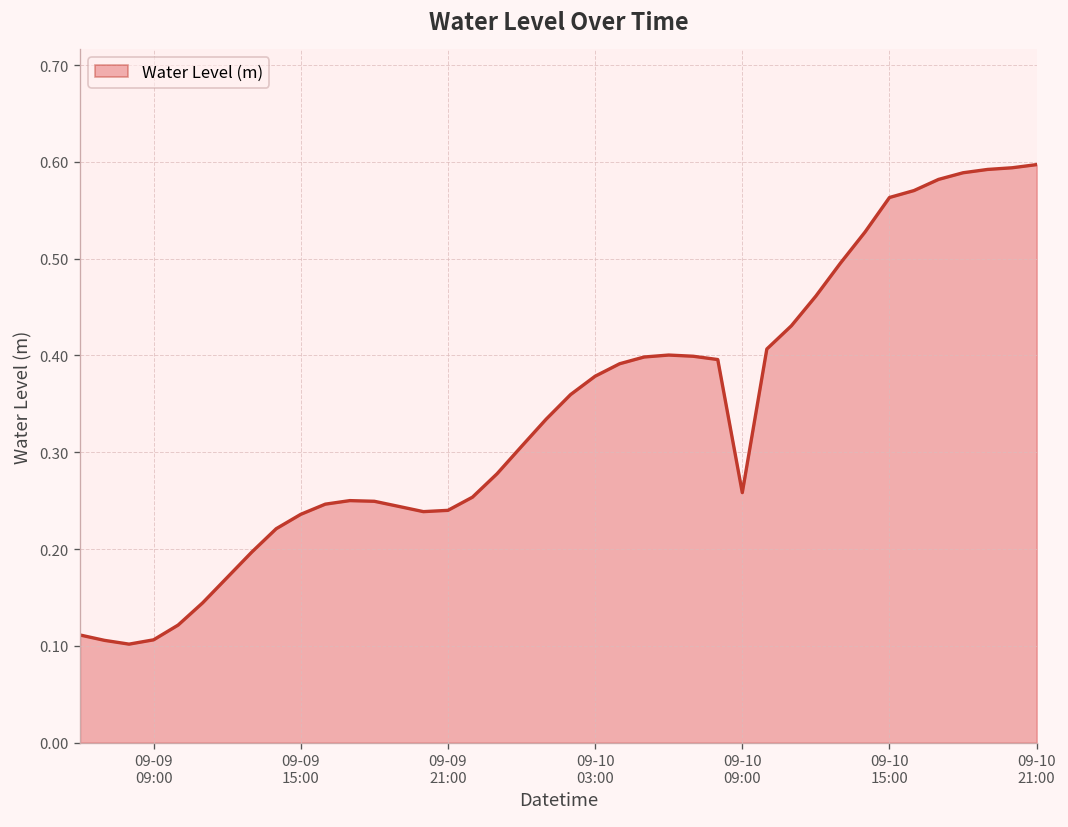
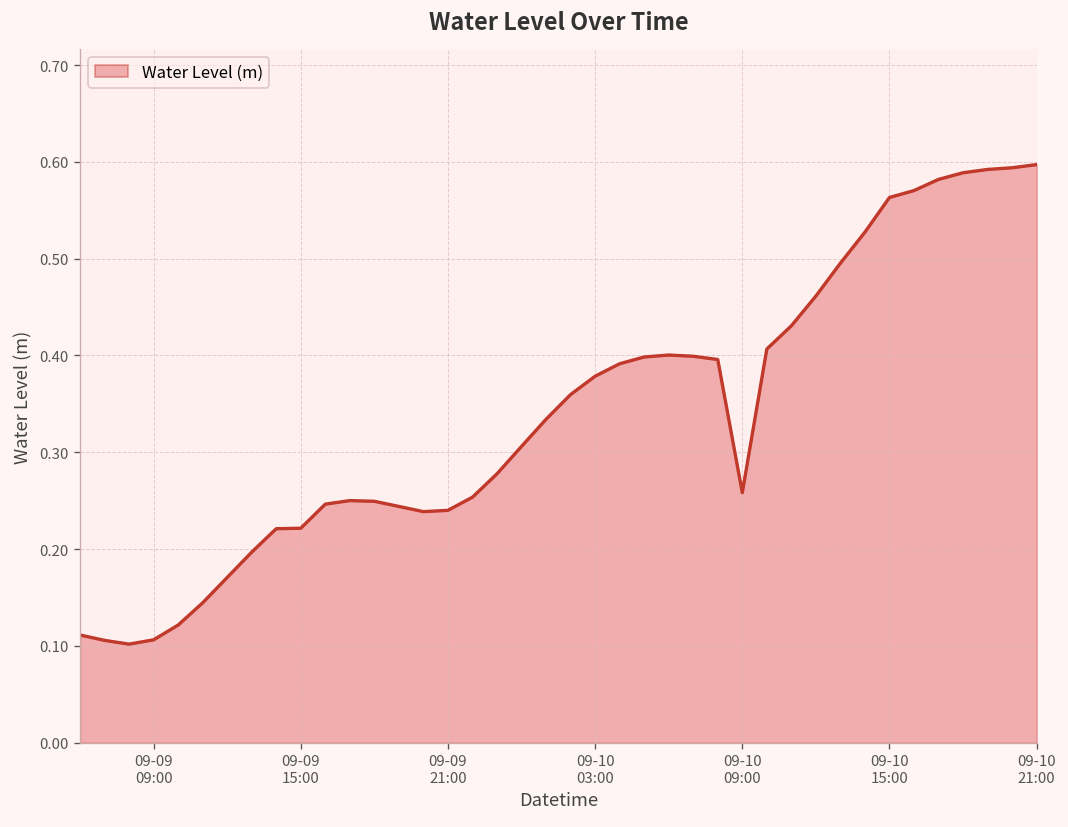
  {
    "09-09 09:00": 0.11,
-   "09-09 15:00": 0.24,
+   "09-09 15:00": 0.22,
    "09-09 21:00": 0.24,
    "09-10 03:00": 0.38,
    "09-10 09:00": 0.26,
    "09-10 15:00": 0.56,
    "09-10 21:00": 0.60
  }
